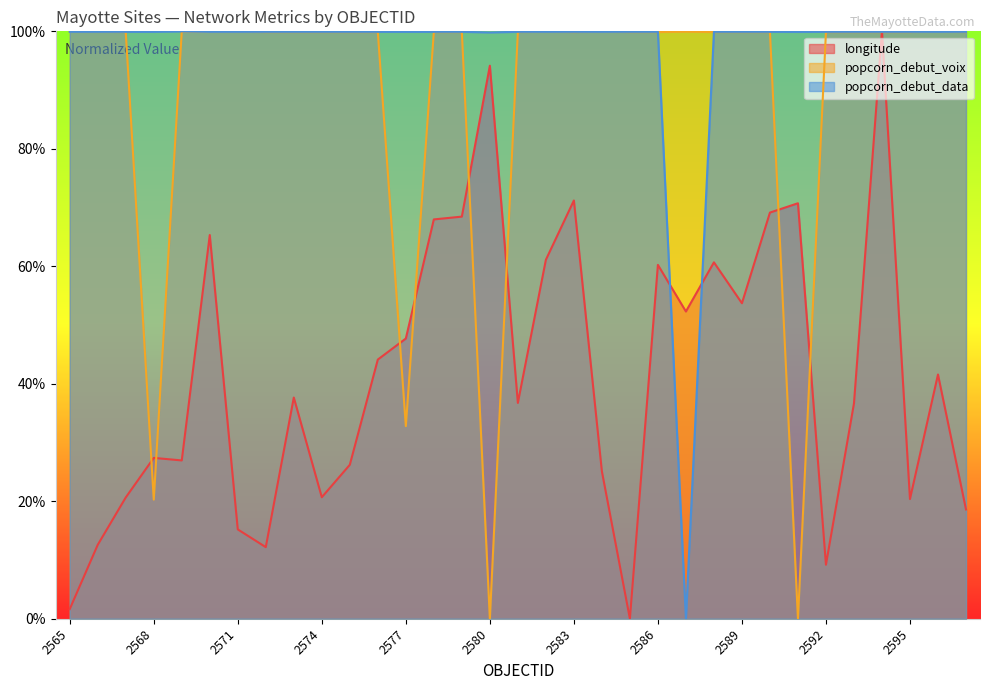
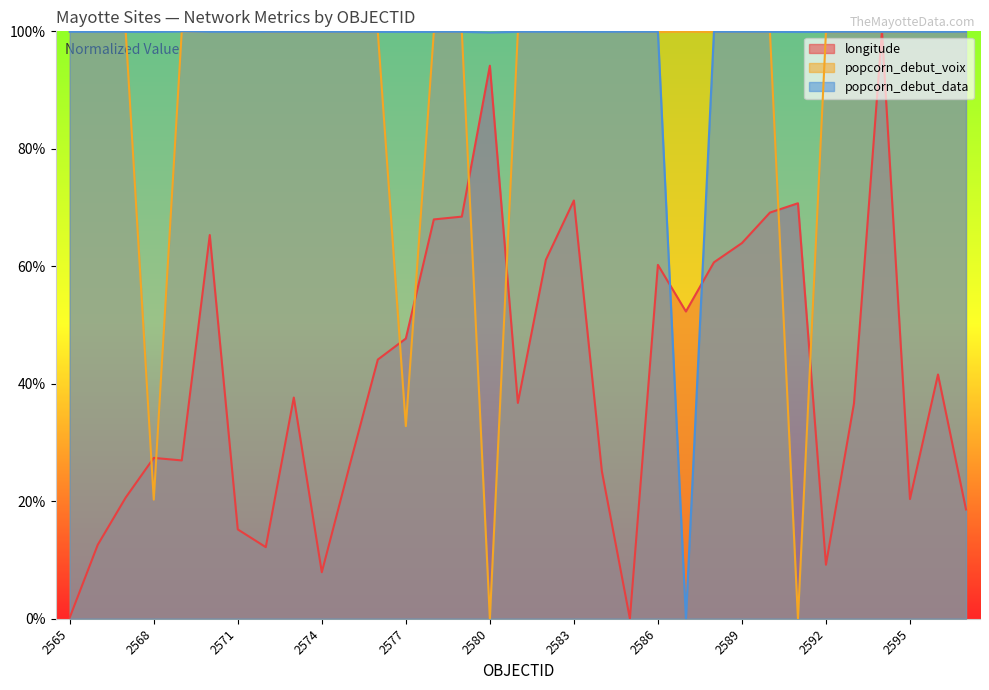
  {
    "longitude": {
-     "2565": "2%",
+     "2565": "0%",
      "2568": "27%",
      "2571": "15%",
-     "2574": "21%",
+     "2574": "8%",
      "2577": "48%",
      "2580": "94%",
      "2583": "71%",
      "2586": "60%",
-     "2589": "54%",
+     "2589": "64%",
      "2592": "9%",
      "2595": "20%"
    },
    "popcorn_debut_voix": {
      "2568": "20%",
      "2577": "33%",
      "2580": "0%"
    },
    "popcorn_debut_data": {
      "2568": "100%",
      "2577": "100%",
      "2580": "100%"
    }
  }
